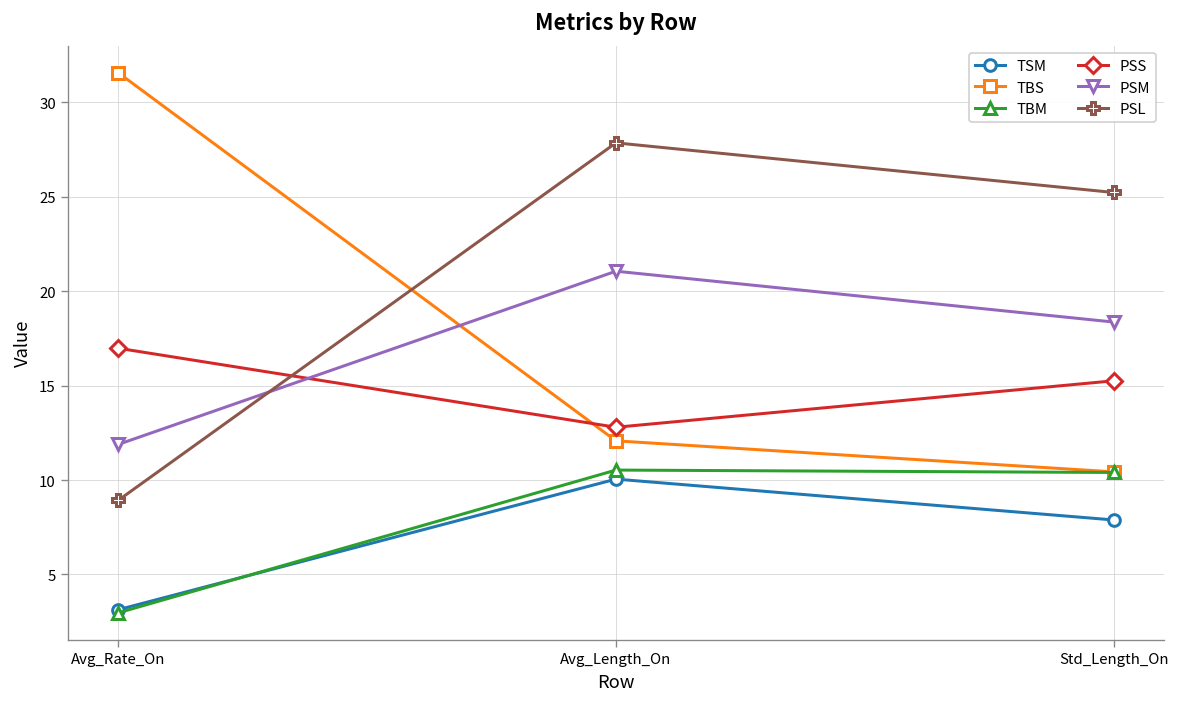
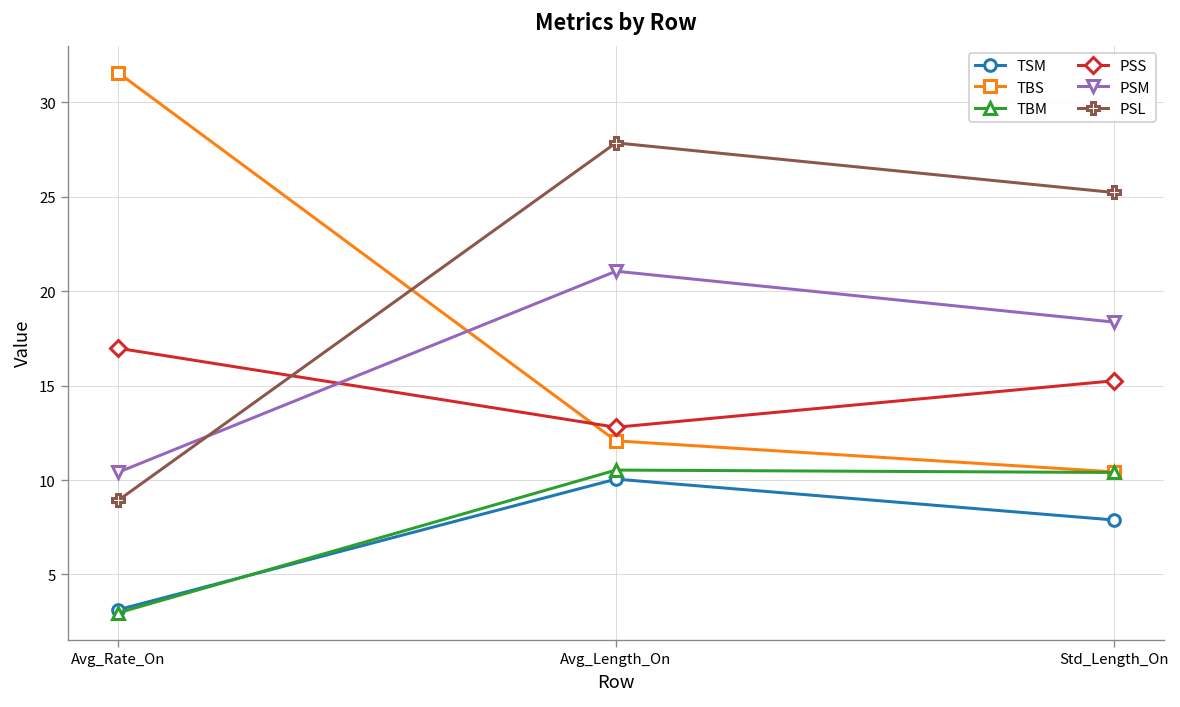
  {
    "TSM": {
      "Avg_Rate_On": 3.1,
      "Avg_Length_On": 10.0,
      "Std_Length_On": 7.9
    },
    "TBS": {
      "Avg_Rate_On": 31.6,
      "Avg_Length_On": 12.1
    },
    "TBM": {
      "Avg_Rate_On": 3.0,
      "Avg_Length_On": 10.5
    },
    "PSS": {
      "Avg_Rate_On": 17.0,
      "Avg_Length_On": 12.8,
      "Std_Length_On": 15.3
    },
    "PSM": {
-     "Avg_Rate_On": 11.9,
+     "Avg_Rate_On": 10.4,
      "Avg_Length_On": 21.1,
      "Std_Length_On": 18.4
    },
    "PSL": {
      "Avg_Rate_On": 8.9,
      "Avg_Length_On": 27.8,
      "Std_Length_On": 25.2
    }
  }
